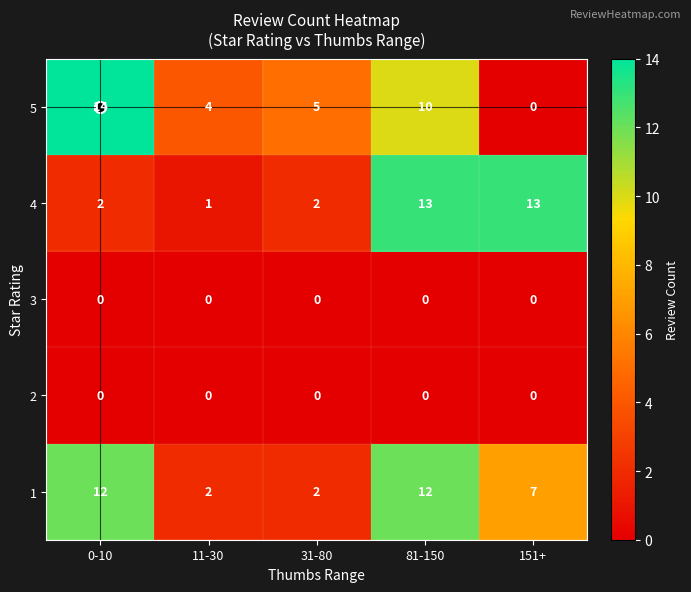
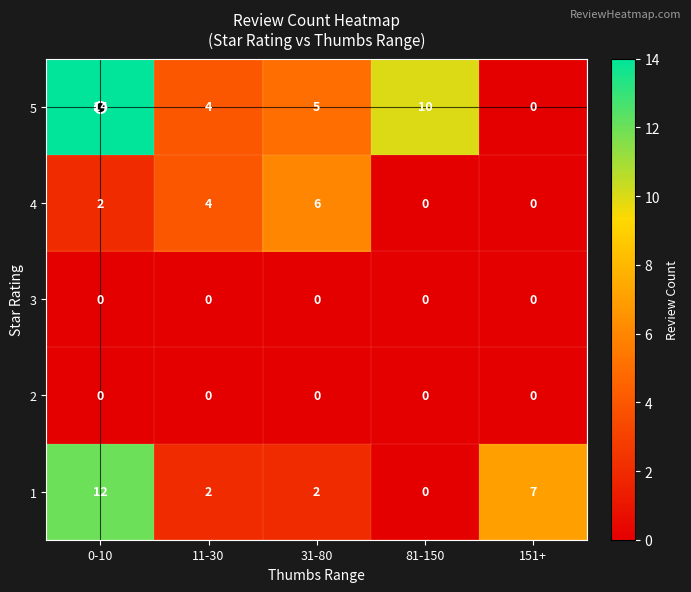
  {
    "5": {
      "11-30": 4,
      "31-80": 5,
      "81-150": 10,
      "151+": 0
    },
    "4": {
      "0-10": 2,
-     "11-30": 1,
-     "31-80": 2,
-     "81-150": 13,
-     "151+": 13
+     "11-30": 4,
+     "31-80": 6,
+     "81-150": 0,
+     "151+": 0
    },
    "3": {
      "0-10": 0,
      "11-30": 0,
      "31-80": 0,
      "81-150": 0,
      "151+": 0
    },
    "2": {
      "0-10": 0,
      "11-30": 0,
      "31-80": 0,
      "81-150": 0,
      "151+": 0
    },
    "1": {
      "0-10": 12,
      "11-30": 2,
      "31-80": 2,
-     "81-150": 12,
+     "81-150": 0,
      "151+": 7
    }
  }
